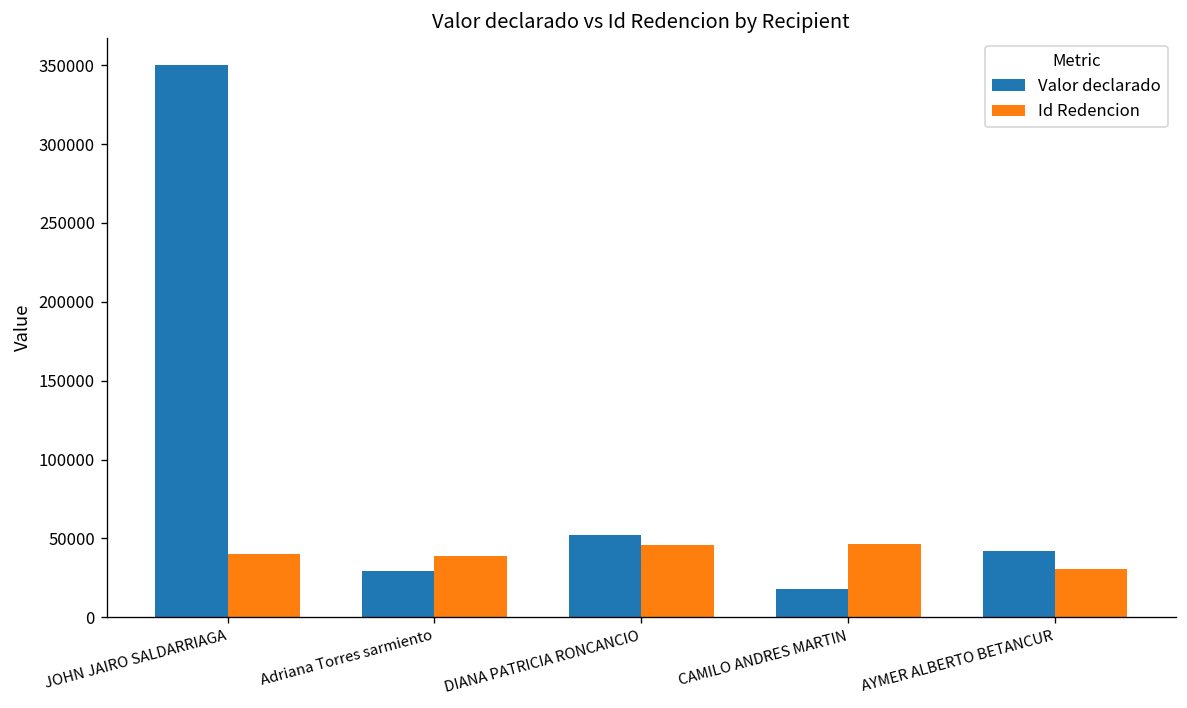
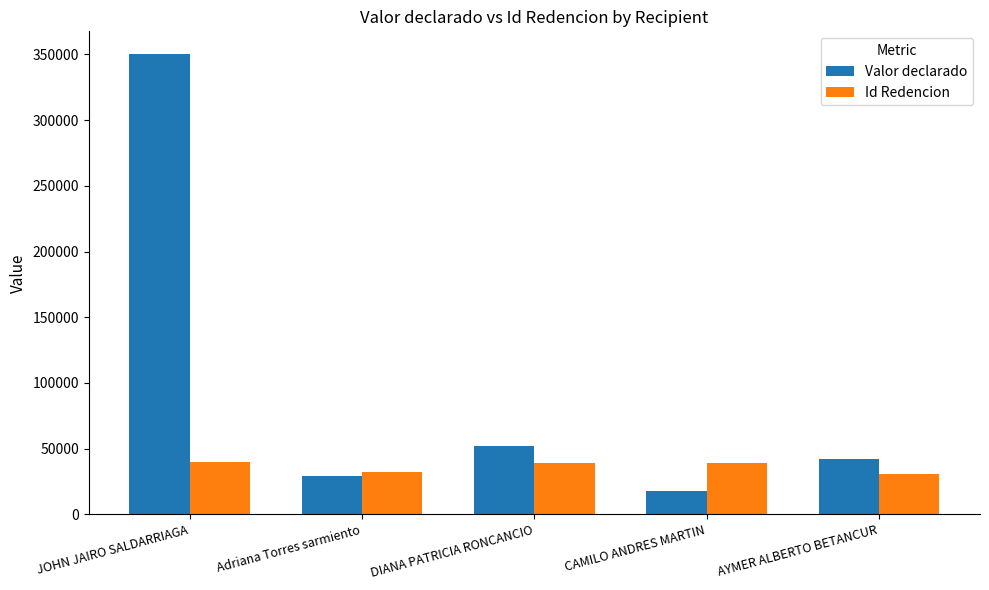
  {
    "Valor declarado": {
      "JOHN JAIRO SALDARRIAGA": 350000,
      "Adriana Torres sarmiento": 29000,
      "DIANA PATRICIA RONCANCIO": 52000,
      "CAMILO ANDRES MARTIN": 18000,
      "AYMER ALBERTO BETANCUR": 42000
    },
    "Id Redencion": {
      "JOHN JAIRO SALDARRIAGA": 40000,
-     "Adriana Torres sarmiento": 39000,
-     "DIANA PATRICIA RONCANCIO": 46000,
-     "CAMILO ANDRES MARTIN": 47000,
+     "Adriana Torres sarmiento": 32000,
+     "DIANA PATRICIA RONCANCIO": 39000,
+     "CAMILO ANDRES MARTIN": 39000,
      "AYMER ALBERTO BETANCUR": 31000
    }
  }
